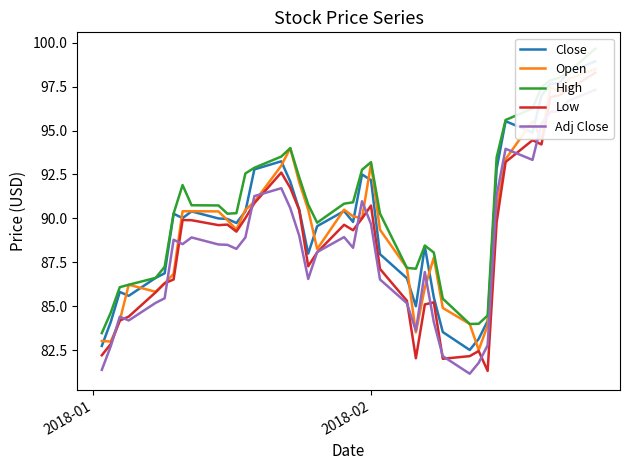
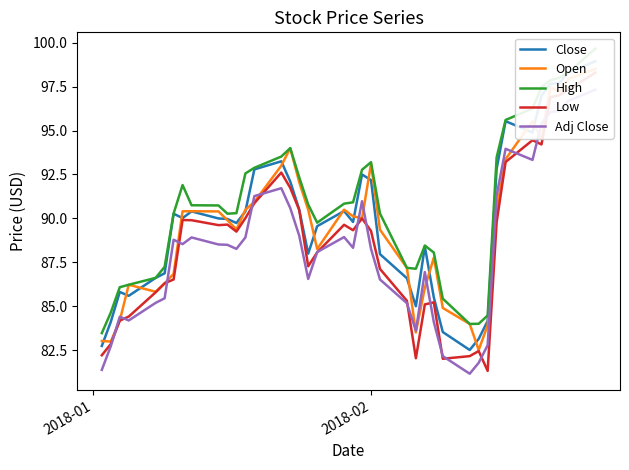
  {
    "Close": {
      "2018-02": 92.2
    },
    "Low": {
-     "2018-02": 90.7
+     "2018-02": 89.3
    },
    "Adj Close": {
-     "2018-02": 89.7
+     "2018-02": 88.3
    }
  }
